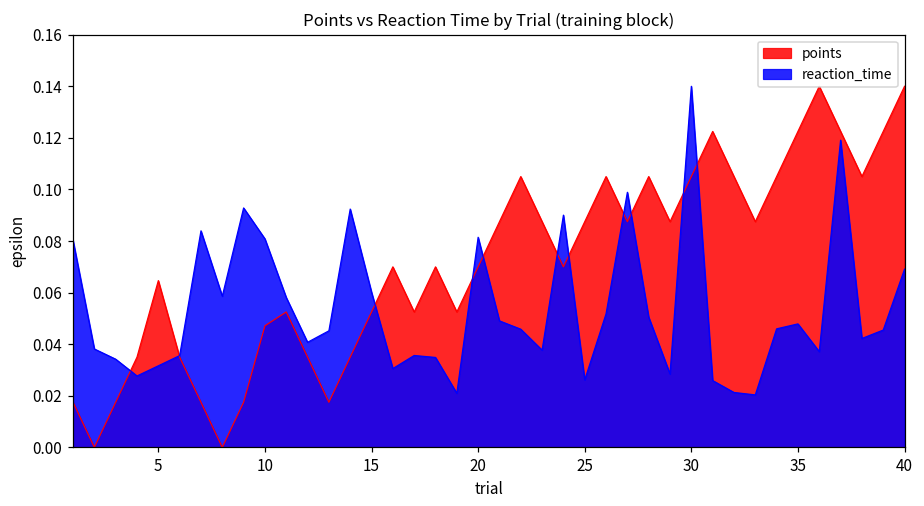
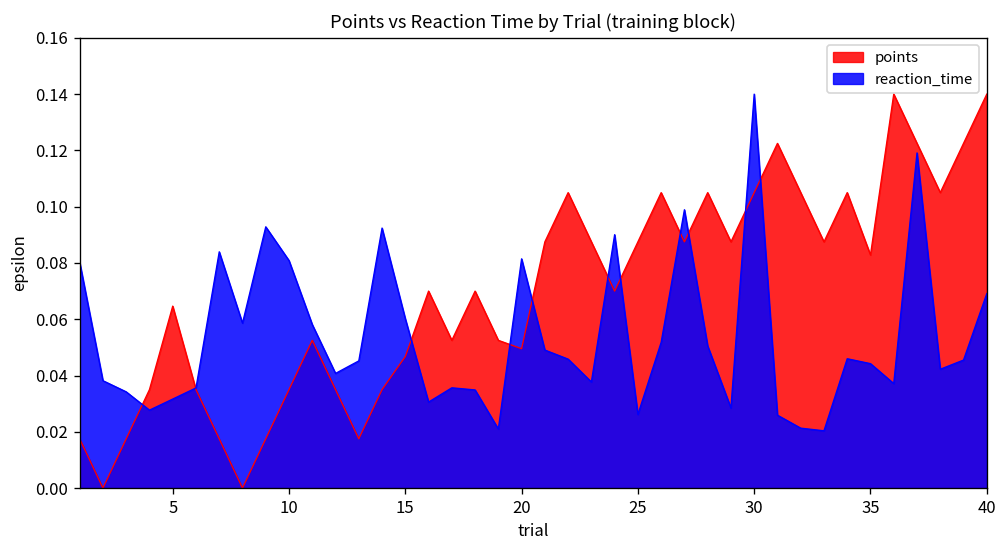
  {
    "points": {
      "5": 0.065,
-     "10": 0.047,
-     "15": 0.053,
-     "20": 0.070,
+     "10": 0.035,
+     "15": 0.047,
+     "20": 0.050,
      "25": 0.088,
      "30": 0.105,
-     "35": 0.123,
+     "35": 0.083,
      "40": 0.140
    },
    "reaction_time": {
      "5": 0.032,
      "10": 0.081,
      "15": 0.060,
      "20": 0.081,
      "25": 0.026,
      "30": 0.140,
-     "35": 0.048,
+     "35": 0.044,
      "40": 0.069
    }
  }
